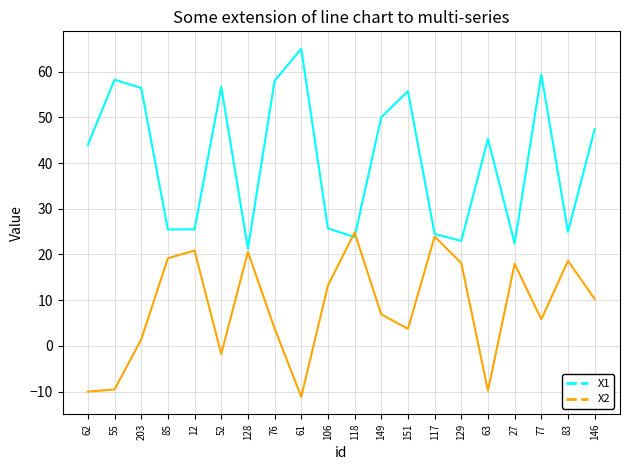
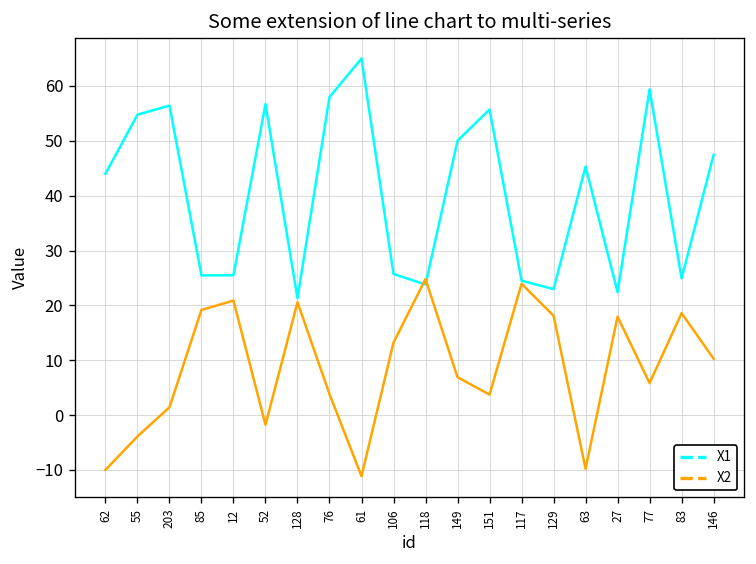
  {
    "X1": {
      "62": 44,
-     "55": 58,
+     "55": 55,
      "203": 56,
      "85": 25,
      "12": 26,
      "52": 57,
      "128": 21,
      "76": 58,
      "61": 65,
      "106": 26,
      "118": 24,
      "149": 50,
      "151": 56,
      "117": 25,
      "129": 23,
      "63": 45,
      "27": 22,
      "77": 59,
      "83": 25,
      "146": 47
    },
    "X2": {
      "62": -10,
-     "55": -10,
+     "55": -4,
      "203": 1,
      "85": 19,
      "12": 21,
      "52": -2,
      "128": 21,
      "76": 4,
      "61": -11,
      "106": 13,
      "118": 25,
      "149": 7,
      "151": 4,
      "117": 24,
      "129": 18,
      "63": -10,
      "27": 18,
      "77": 6,
      "83": 19,
      "146": 10
    }
  }
